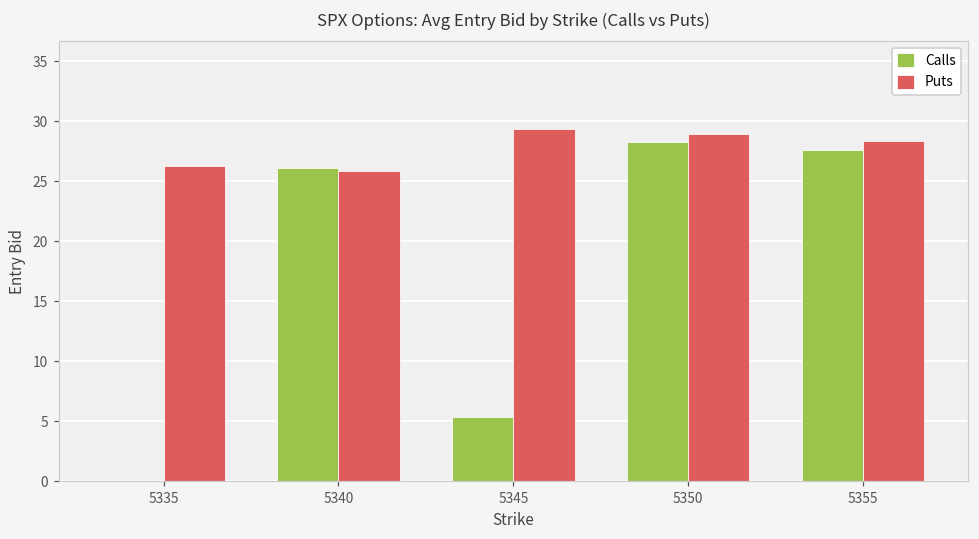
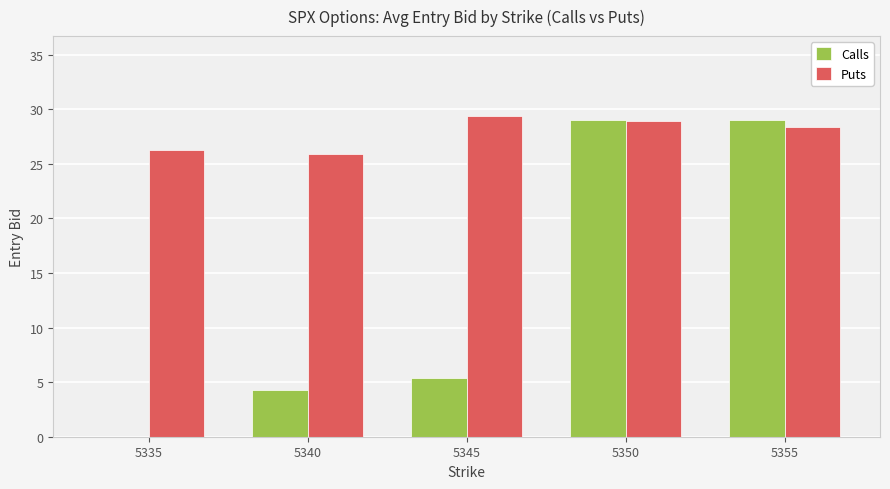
  {
    "Calls": {
      "5335": 0.0,
-     "5340": 26.2,
+     "5340": 4.3,
      "5345": 5.3,
-     "5350": 28.3,
-     "5355": 27.6
+     "5350": 29.1,
+     "5355": 29.0
    },
    "Puts": {
      "5335": 26.3,
      "5340": 25.9,
      "5345": 29.4,
      "5350": 28.9,
      "5355": 28.4
    }
  }
